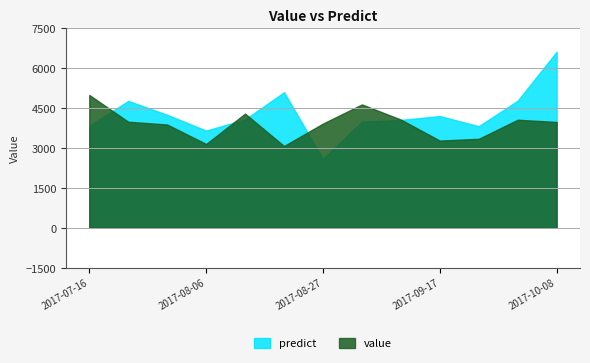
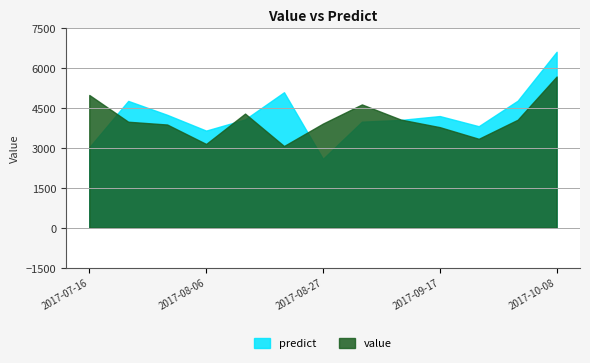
  {
    "predict": {
-     "2017-07-16": 3800,
+     "2017-07-16": 3000,
      "2017-08-06": 3700,
      "2017-08-27": 2600,
      "2017-09-17": 4200,
      "2017-10-08": 6600
    },
    "value": {
      "2017-07-16": 5000,
      "2017-08-06": 3200,
      "2017-08-27": 3900,
-     "2017-09-17": 3300,
-     "2017-10-08": 4000
+     "2017-09-17": 3800,
+     "2017-10-08": 5700
    }
  }
